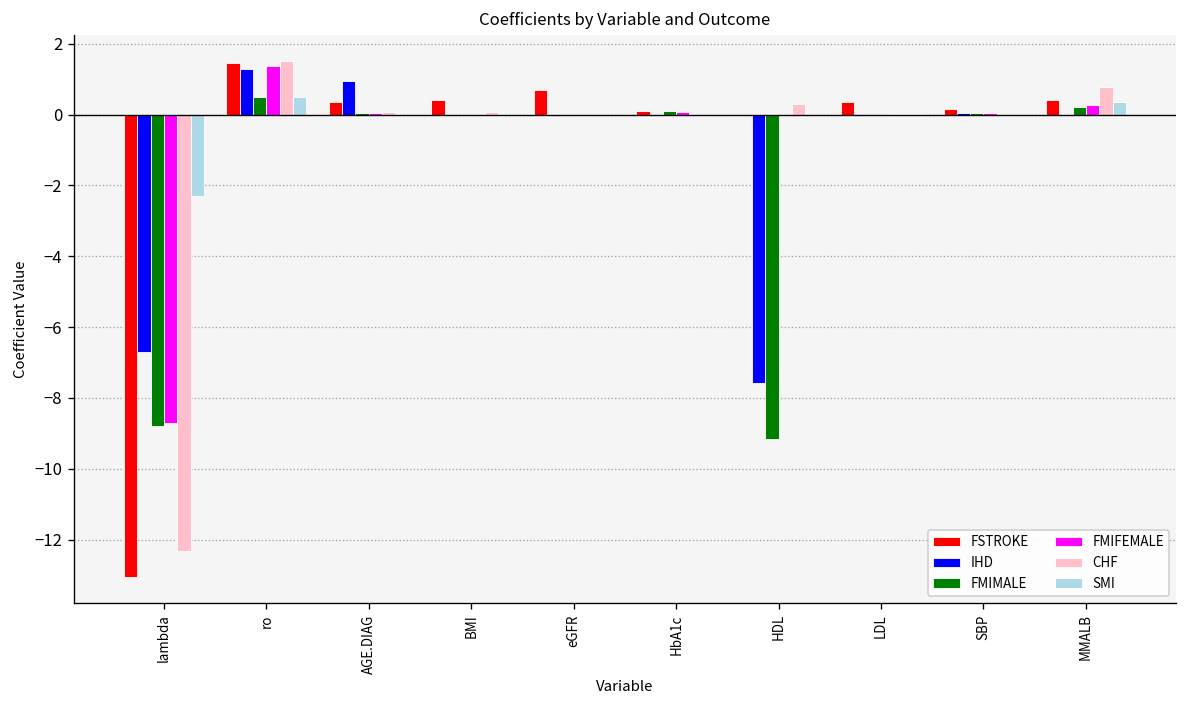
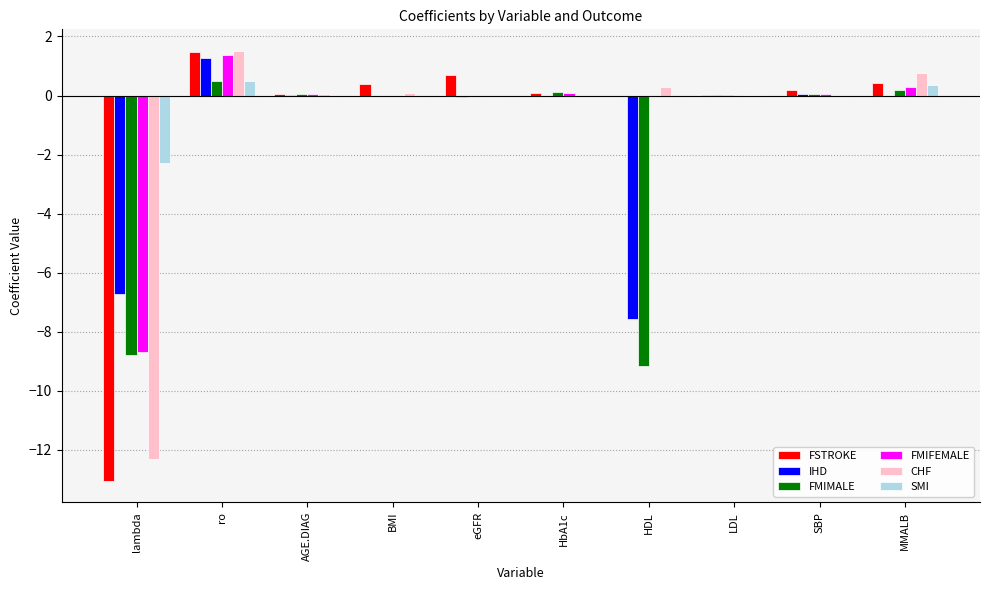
  {
    "FSTROKE": {
      "lambda": -13.1,
      "ro": 1.5,
-     "AGE.DIAG": 0.4,
+     "AGE.DIAG": 0.1,
      "BMI": 0.4,
      "eGFR": 0.7,
      "HbA1c": 0.1,
      "HDL": 0.0,
-     "LDL": 0.4,
+     "LDL": 0.0,
      "SBP": 0.2,
      "MMALB": 0.4
    },
    "IHD": {
      "lambda": -6.7,
      "ro": 1.3,
-     "AGE.DIAG": 0.9,
+     "AGE.DIAG": 0.0,
      "BMI": 0.0,
      "HbA1c": 0.0,
      "HDL": -7.6,
      "MMALB": 0.0
    },
    "FMIMALE": {
      "lambda": -8.8,
      "ro": 0.5,
      "BMI": 0.0,
      "eGFR": 0.0,
      "HbA1c": 0.1,
      "HDL": -9.2,
      "MMALB": 0.2
    },
    "FMIFEMALE": {
      "lambda": -8.7,
      "ro": 1.4,
      "BMI": 0.0,
      "eGFR": 0.0,
      "HDL": 0.0,
      "LDL": 0.0,
      "MMALB": 0.3
    },
    "CHF": {
      "lambda": -12.3,
      "ro": 1.5,
      "eGFR": 0.0,
      "HbA1c": 0.0,
      "HDL": 0.3,
      "SBP": 0.0,
      "MMALB": 0.8
    },
    "SMI": {
      "lambda": -2.3,
      "ro": 0.5,
      "AGE.DIAG": 0.0,
      "BMI": 0.0,
      "eGFR": 0.0,
      "HbA1c": 0.0,
      "HDL": 0.0,
      "SBP": 0.0,
      "MMALB": 0.3
    }
  }
